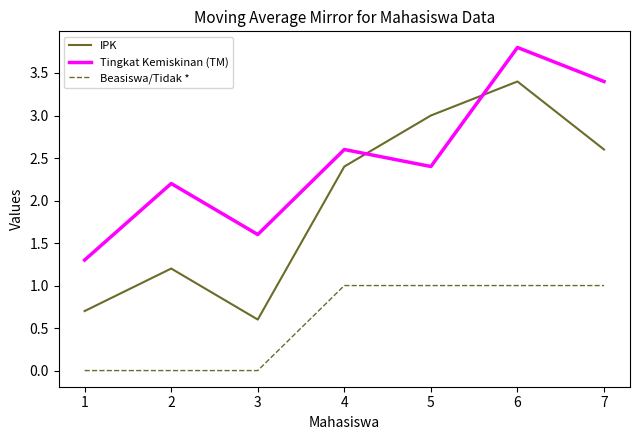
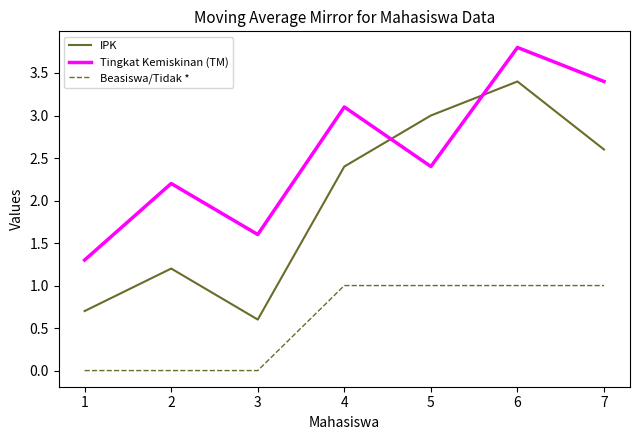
  {
    "Tingkat Kemiskinan (TM)": {
      "1": 1.3,
      "2": 2.2,
      "3": 1.6,
-     "4": 2.6,
+     "4": 3.1,
      "5": 2.4,
      "6": 3.8,
      "7": 3.4
    }
  }
